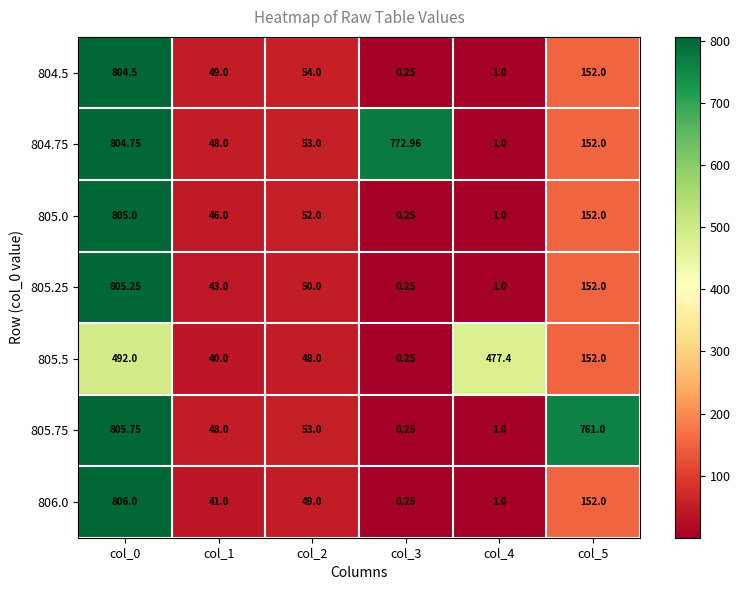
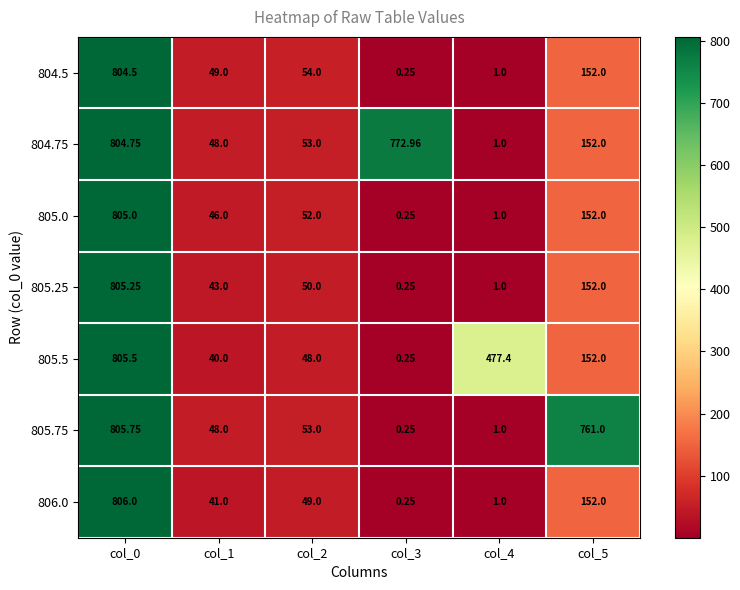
  {
    "804.5": {
      "col_0": 804.5,
      "col_1": 49.0,
      "col_2": 54.0,
      "col_3": 0.25,
      "col_4": 1.0,
      "col_5": 152.0
    },
    "804.75": {
      "col_0": 804.75,
      "col_1": 48.0,
      "col_2": 53.0,
      "col_3": 772.96,
      "col_4": 1.0,
      "col_5": 152.0
    },
    "805.0": {
      "col_0": 805.0,
      "col_1": 46.0,
      "col_2": 52.0,
      "col_3": 0.25,
      "col_4": 1.0,
      "col_5": 152.0
    },
    "805.25": {
      "col_0": 805.25,
      "col_1": 43.0,
      "col_2": 50.0,
      "col_3": 0.25,
      "col_4": 1.0,
      "col_5": 152.0
    },
    "805.5": {
-     "col_0": 492.0,
+     "col_0": 805.5,
      "col_1": 40.0,
      "col_2": 48.0,
      "col_3": 0.25,
      "col_4": 477.4,
      "col_5": 152.0
    },
    "805.75": {
      "col_0": 805.75,
      "col_1": 48.0,
      "col_2": 53.0,
      "col_3": 0.25,
      "col_4": 1.0,
      "col_5": 761.0
    },
    "806.0": {
      "col_0": 806.0,
      "col_1": 41.0,
      "col_2": 49.0,
      "col_3": 0.25,
      "col_4": 1.0,
      "col_5": 152.0
    }
  }
